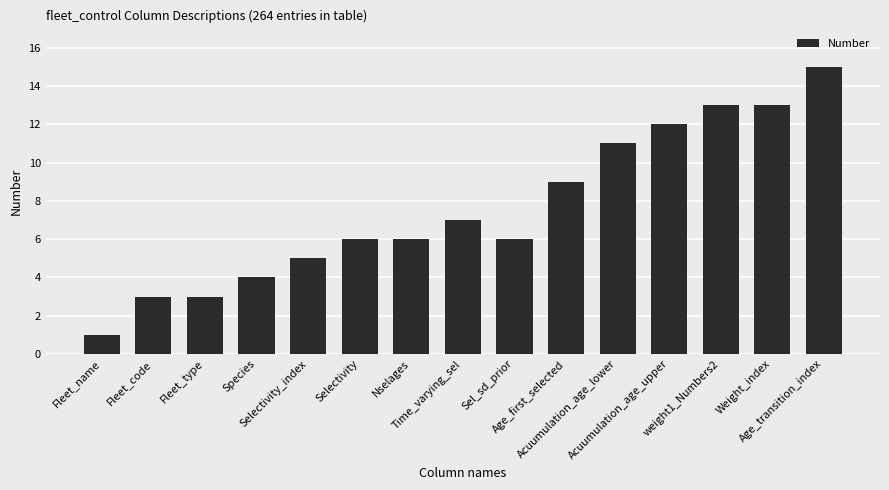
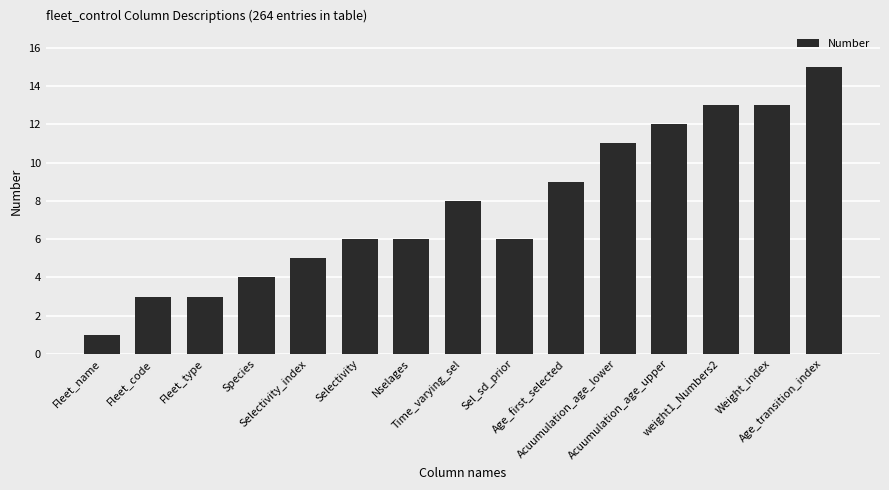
  {
    "Fleet_name": 1,
    "Fleet_code": 3,
    "Fleet_type": 3,
    "Species": 4,
    "Selectivity_index": 5,
    "Selectivity": 6,
    "Nselages": 6,
-   "Time_varying_sel": 7,
+   "Time_varying_sel": 8,
    "Sel_sd_prior": 6,
    "Age_first_selected": 9,
    "Acuumulation_age_lower": 11,
    "Acuumulation_age_upper": 12,
    "weight1_Numbers2": 13,
    "Weight_index": 13,
    "Age_transition_index": 15
  }
